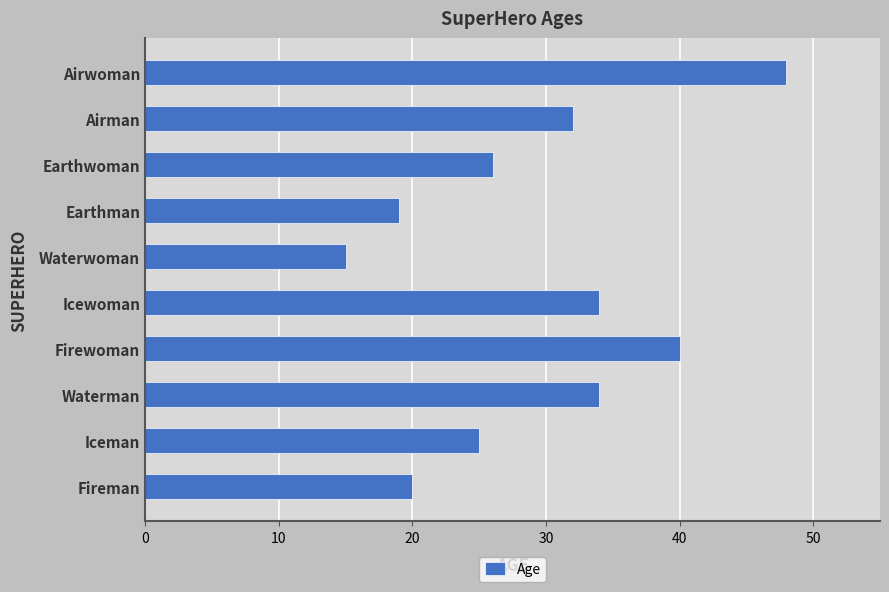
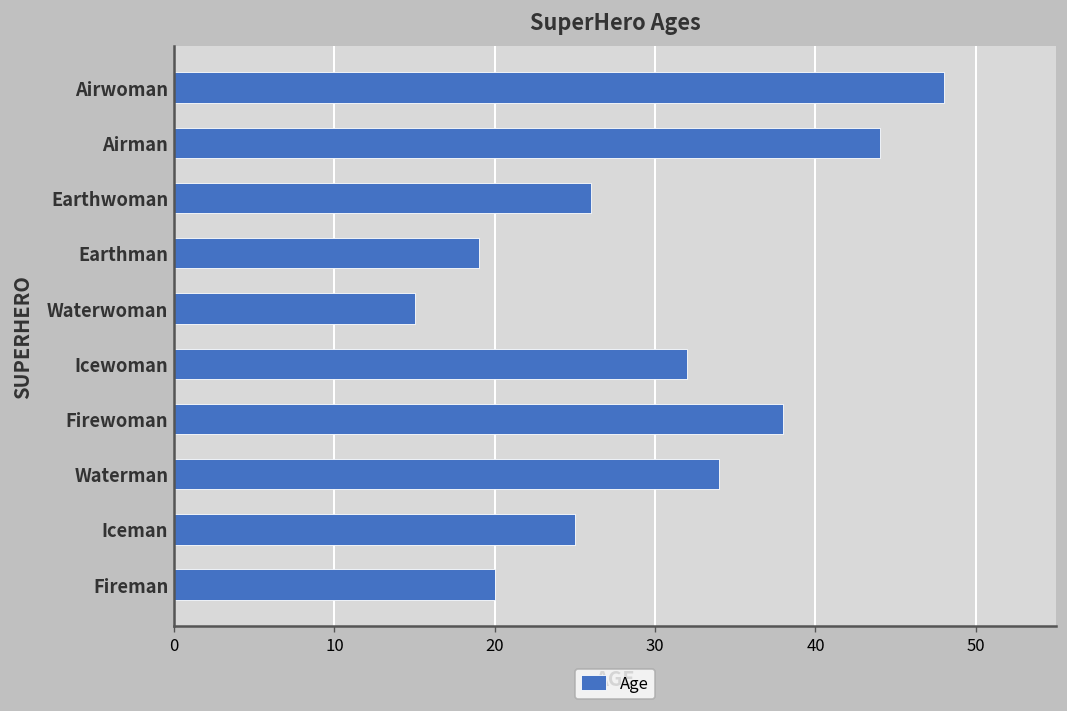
  {
    "Airwoman": 48,
-   "Airman": 32,
+   "Airman": 44,
    "Earthwoman": 26,
    "Earthman": 19,
    "Waterwoman": 15,
-   "Icewoman": 34,
-   "Firewoman": 40,
+   "Icewoman": 32,
+   "Firewoman": 38,
    "Waterman": 34,
    "Iceman": 25,
    "Fireman": 20
  }
